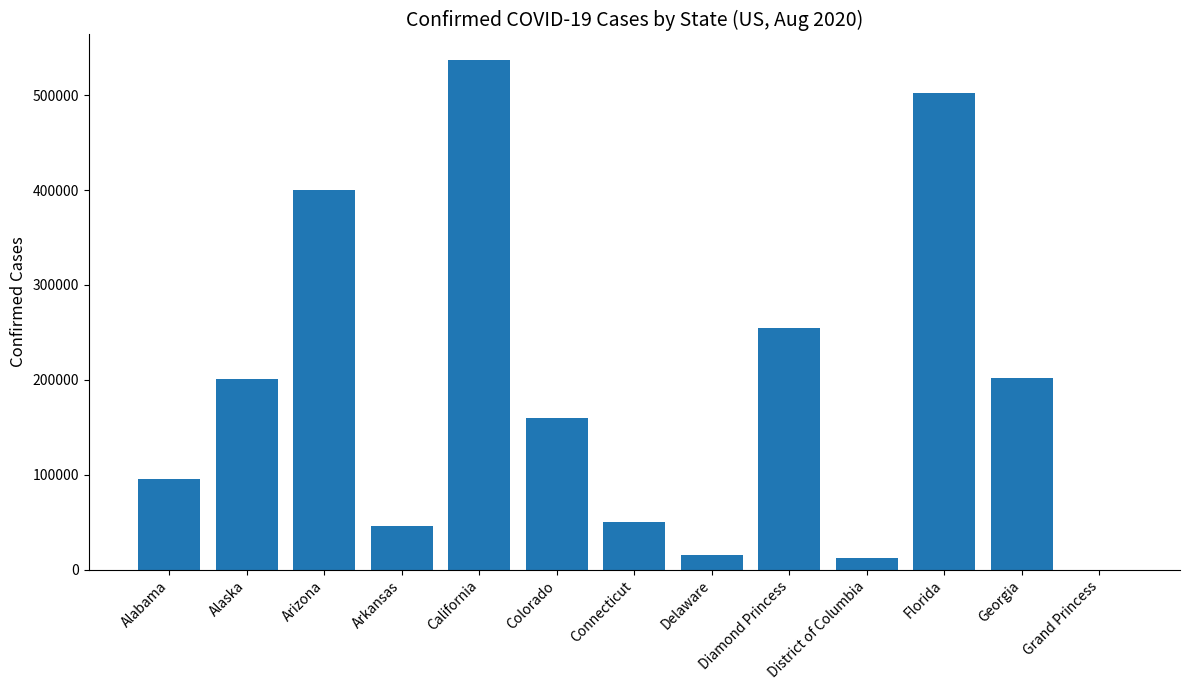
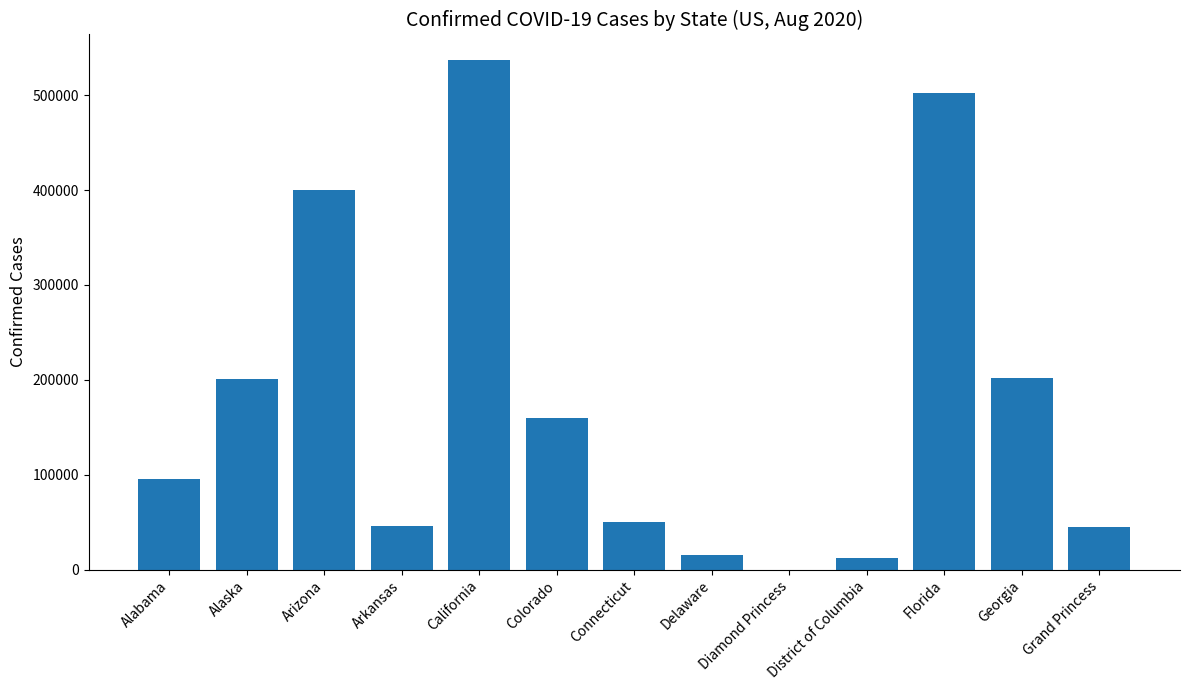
  {
    "Alabama": 100000,
    "Alaska": 200000,
    "Arizona": 400000,
    "Arkansas": 50000,
    "California": 540000,
    "Colorado": 160000,
    "Connecticut": 50000,
    "Delaware": 20000,
-   "Diamond Princess": 250000,
+   "Diamond Princess": 0,
    "District of Columbia": 10000,
    "Florida": 500000,
    "Georgia": 200000,
-   "Grand Princess": 0
+   "Grand Princess": 40000
  }
